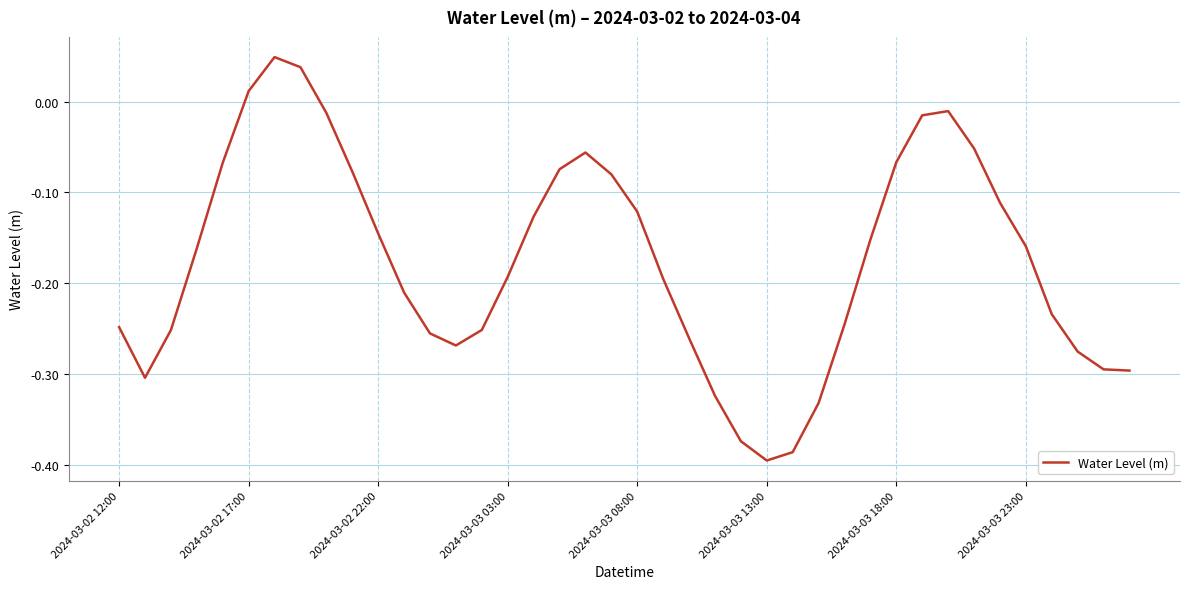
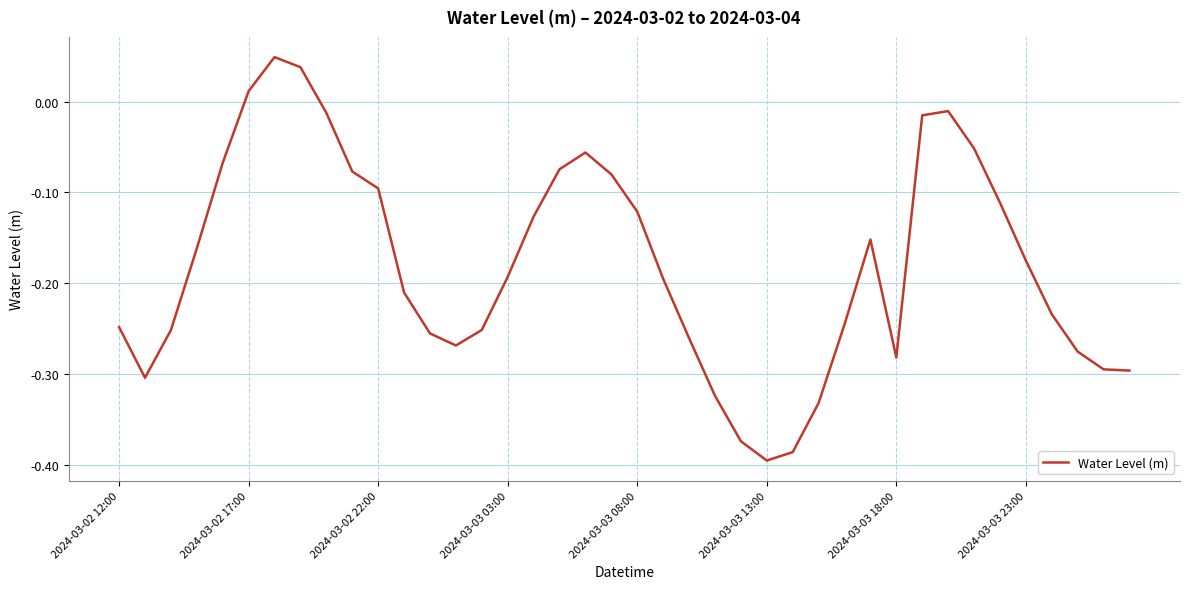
  {
    "2024-03-02 12:00": -0.25,
    "2024-03-02 17:00": 0.01,
-   "2024-03-02 22:00": -0.15,
+   "2024-03-02 22:00": -0.10,
    "2024-03-03 03:00": -0.19,
    "2024-03-03 08:00": -0.12,
    "2024-03-03 13:00": -0.39,
-   "2024-03-03 18:00": -0.07,
-   "2024-03-03 23:00": -0.16
+   "2024-03-03 18:00": -0.28,
+   "2024-03-03 23:00": -0.17
  }
